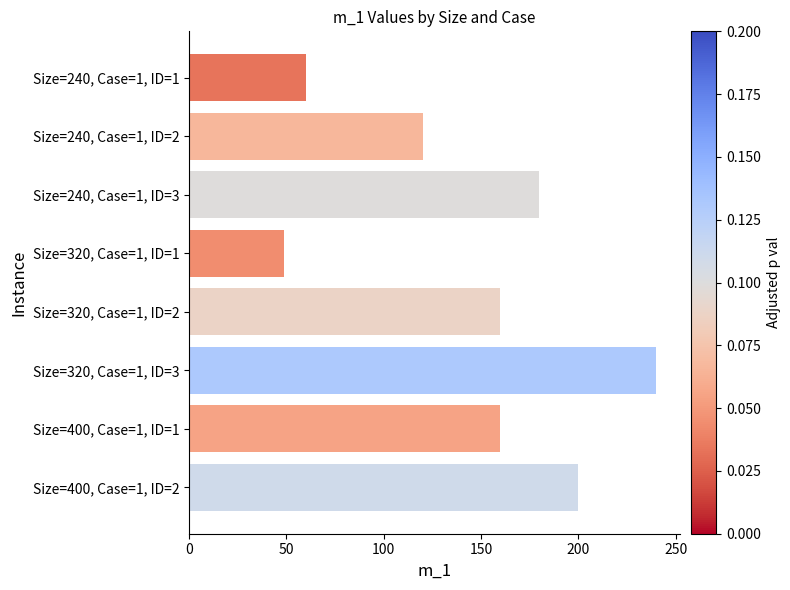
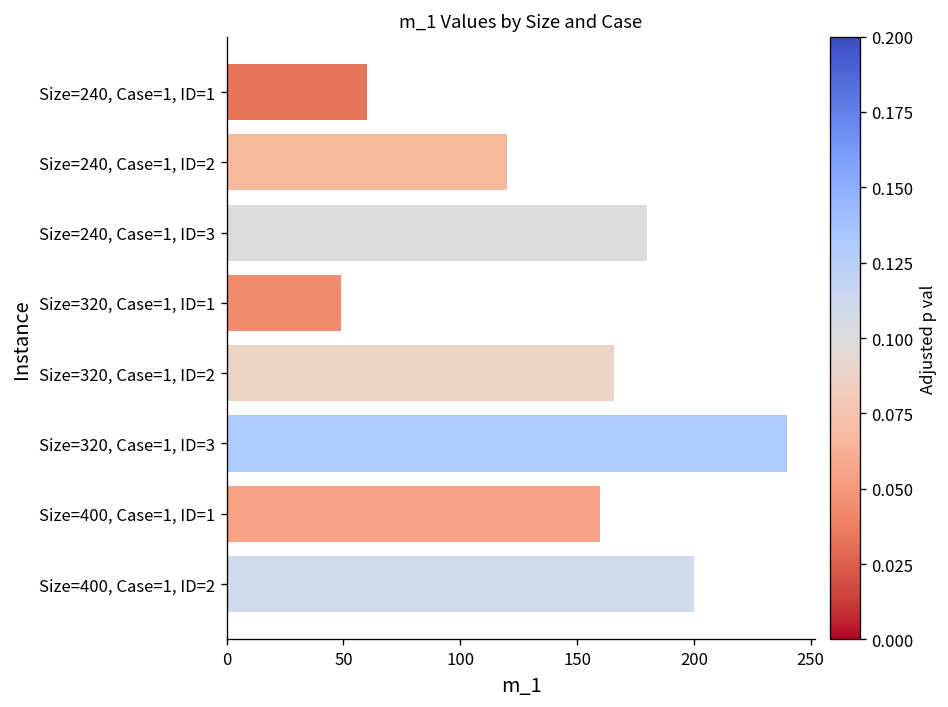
  {
    "Size=240, Case=1, ID=1": 60,
    "Size=240, Case=1, ID=2": 120,
    "Size=240, Case=1, ID=3": 180,
    "Size=320, Case=1, ID=1": 49,
-   "Size=320, Case=1, ID=2": 160,
+   "Size=320, Case=1, ID=2": 166,
    "Size=320, Case=1, ID=3": 240,
    "Size=400, Case=1, ID=1": 160,
    "Size=400, Case=1, ID=2": 200
  }
